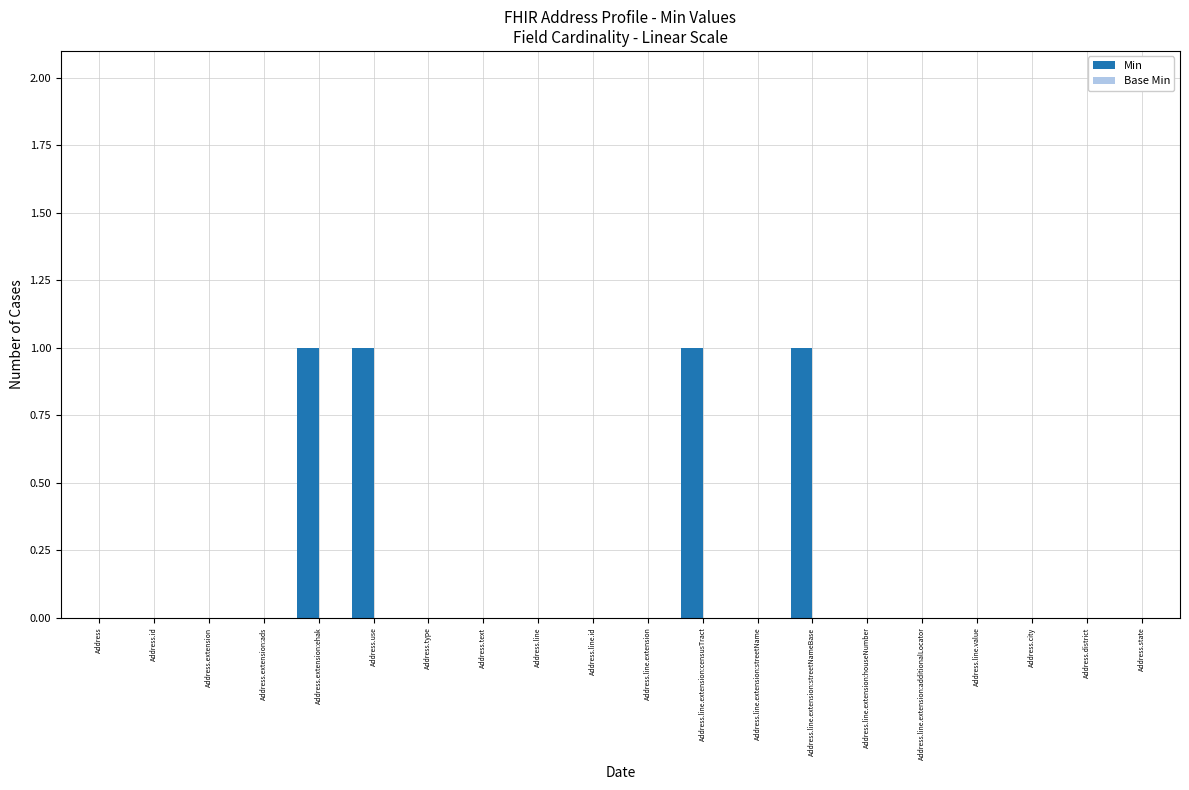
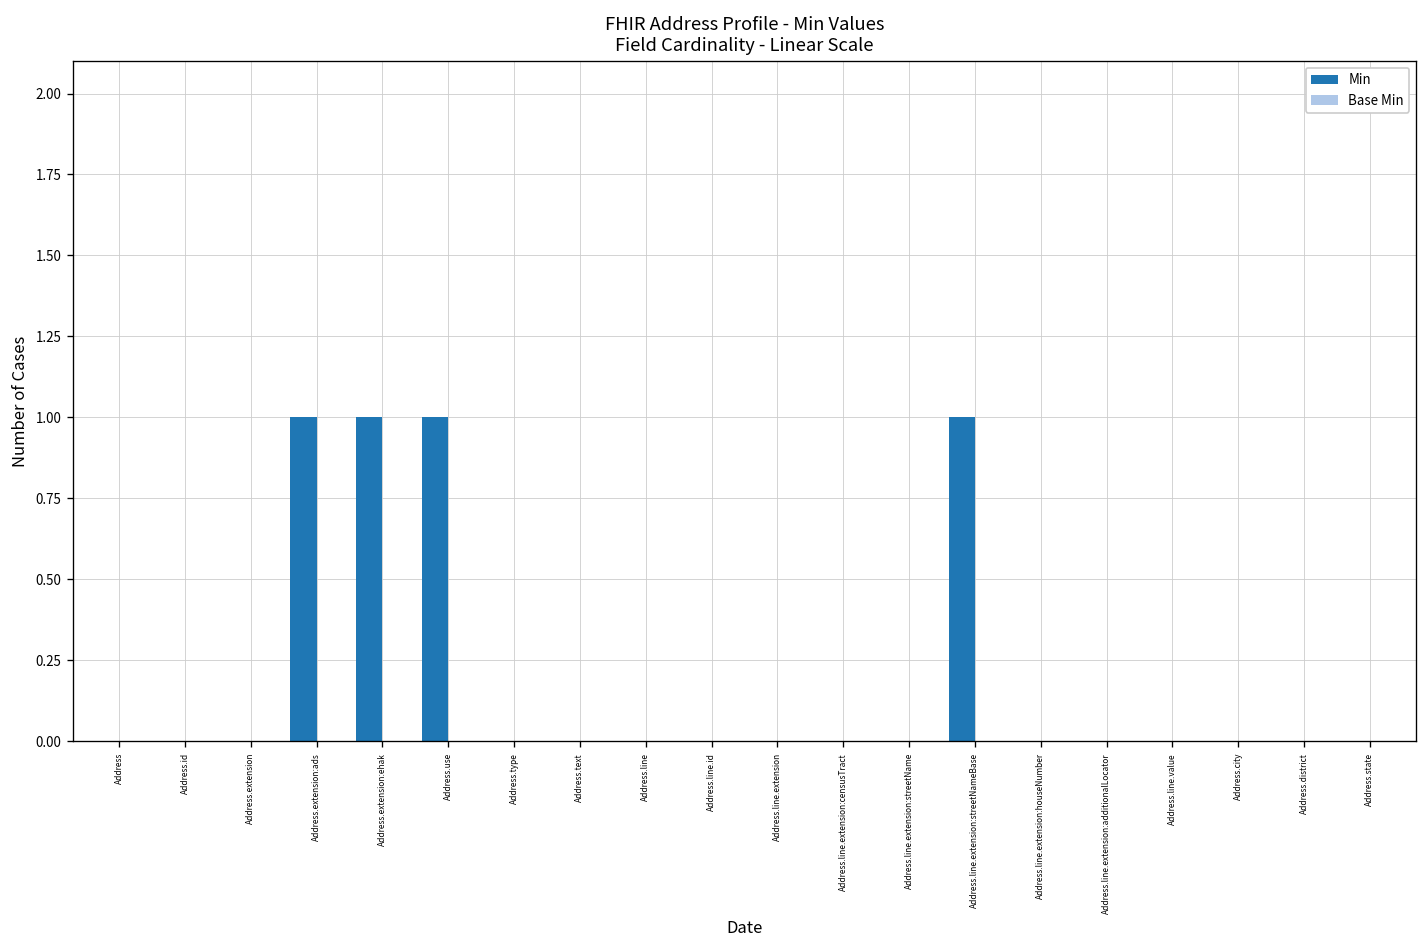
  {
    "Min": {
      "Address": 0,
      "Address.id": 0,
      "Address.extension": 0,
-     "Address.extension:ads": 0,
+     "Address.extension:ads": 1,
      "Address.extension:ehak": 1,
      "Address.use": 1,
      "Address.type": 0,
      "Address.text": 0,
      "Address.line": 0,
      "Address.line.id": 0,
      "Address.line.extension": 0,
-     "Address.line.extension:censusTract": 1,
+     "Address.line.extension:censusTract": 0,
      "Address.line.extension:streetName": 0,
      "Address.line.extension:streetNameBase": 1,
      "Address.line.extension:houseNumber": 0,
      "Address.line.extension:additionalLocator": 0,
      "Address.line.value": 0,
      "Address.city": 0,
      "Address.district": 0,
      "Address.state": 0
    },
    "Base Min": {
      "Address": 0,
      "Address.id": 0,
      "Address.extension": 0,
      "Address.extension:ads": 0,
      "Address.extension:ehak": 0,
      "Address.use": 0,
      "Address.type": 0,
      "Address.text": 0,
      "Address.line": 0,
      "Address.line.id": 0,
      "Address.line.extension": 0,
      "Address.line.extension:censusTract": 0,
      "Address.line.extension:streetName": 0,
      "Address.line.extension:streetNameBase": 0,
      "Address.line.extension:houseNumber": 0,
      "Address.line.extension:additionalLocator": 0,
      "Address.line.value": 0,
      "Address.city": 0,
      "Address.district": 0,
      "Address.state": 0
    }
  }
